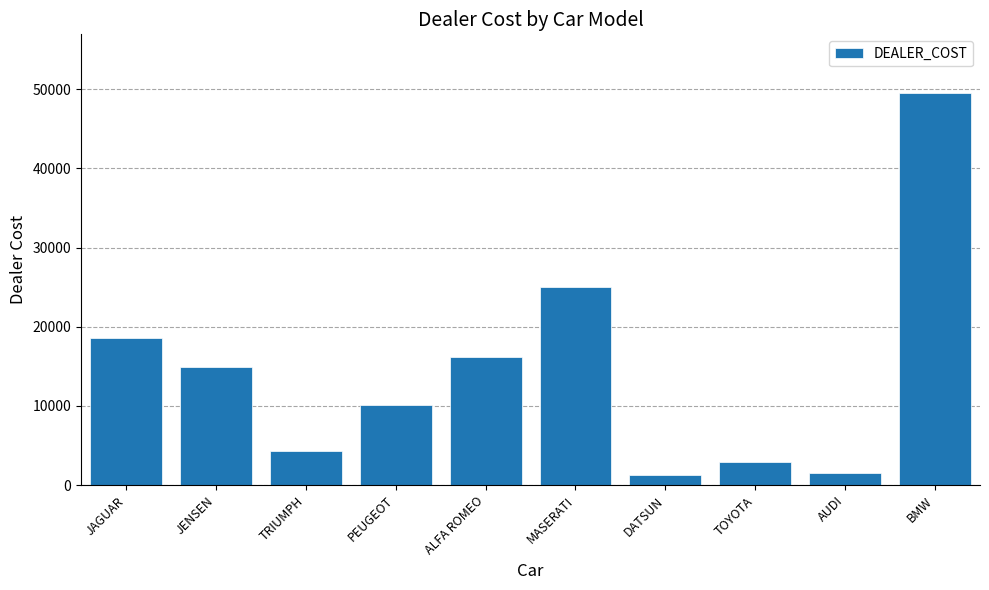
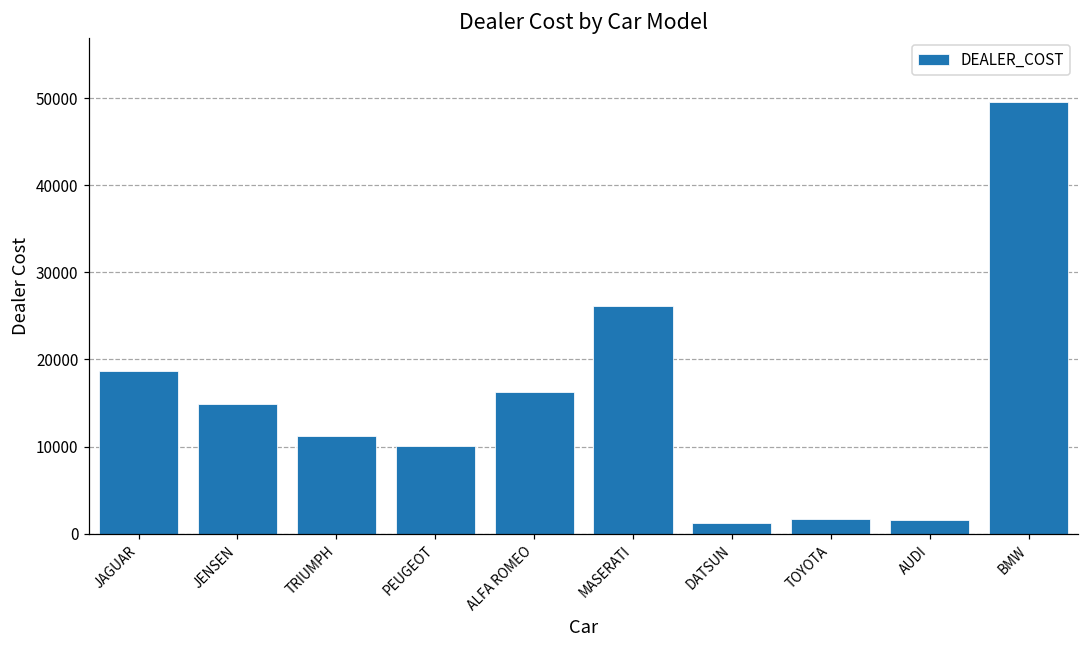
  {
    "JAGUAR": 19000,
    "JENSEN": 15000,
-   "TRIUMPH": 4000,
+   "TRIUMPH": 11000,
    "PEUGEOT": 10000,
    "ALFA ROMEO": 16000,
-   "MASERATI": 25000,
+   "MASERATI": 26000,
    "DATSUN": 1000,
-   "TOYOTA": 3000,
+   "TOYOTA": 2000,
    "AUDI": 2000,
    "BMW": 50000
  }
